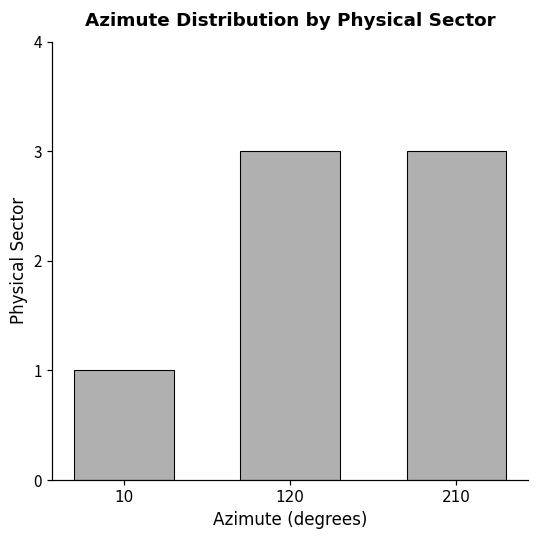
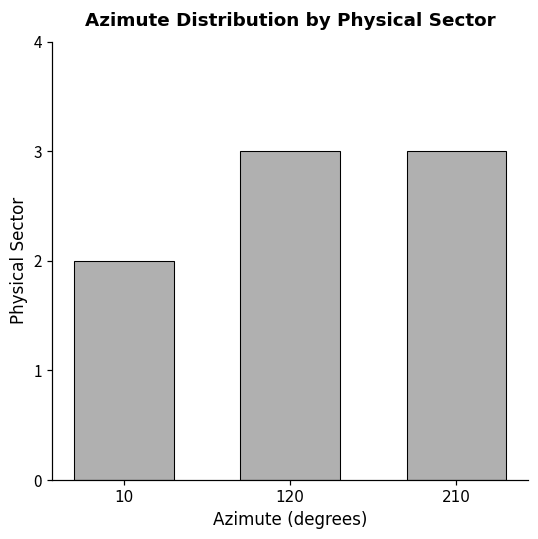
  {
-   "10": 1,
+   "10": 2,
    "120": 3,
    "210": 3
  }
